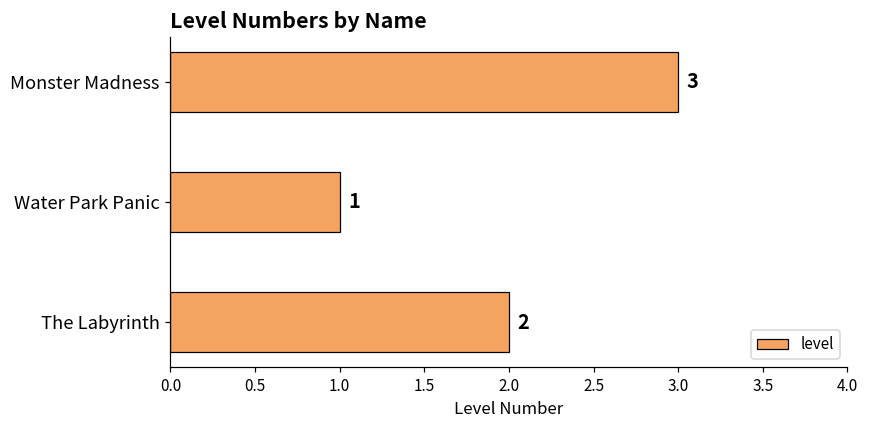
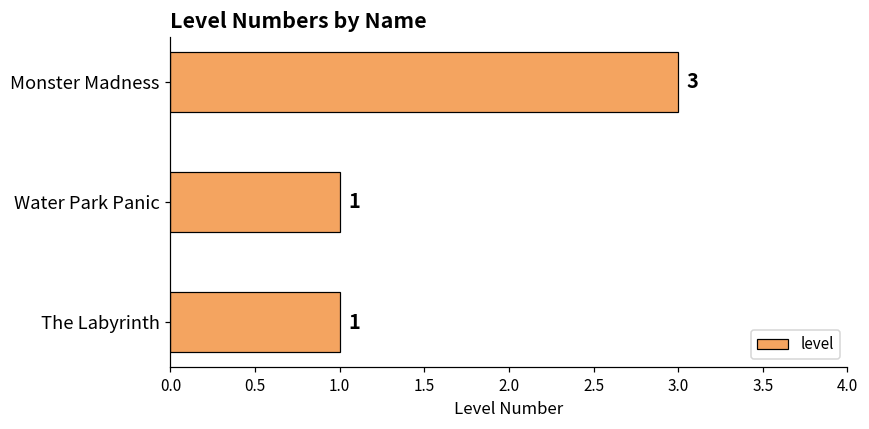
  {
    "Monster Madness": 3,
    "Water Park Panic": 1,
-   "The Labyrinth": 2
+   "The Labyrinth": 1
  }
